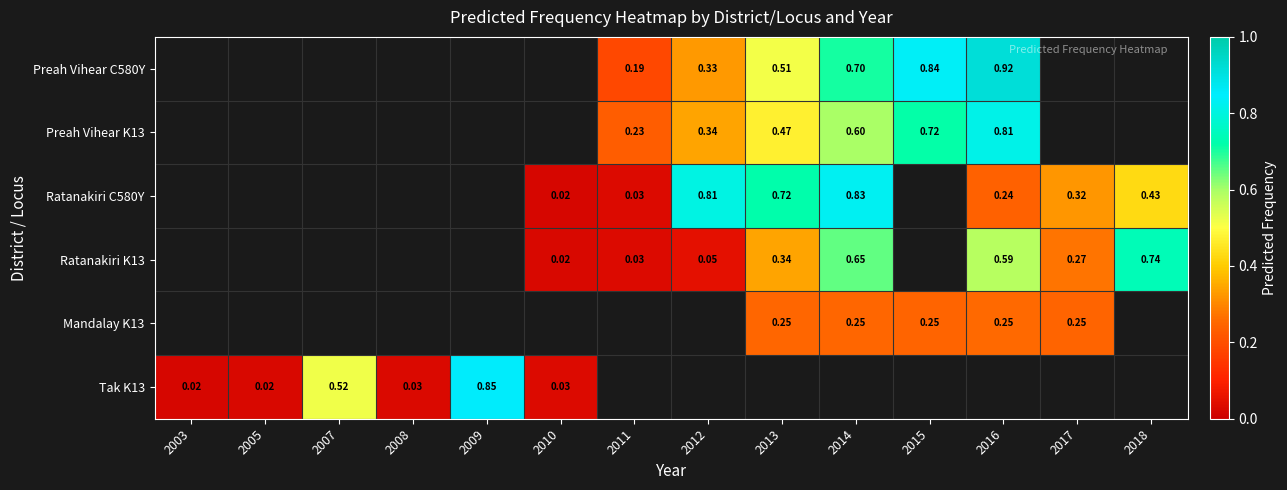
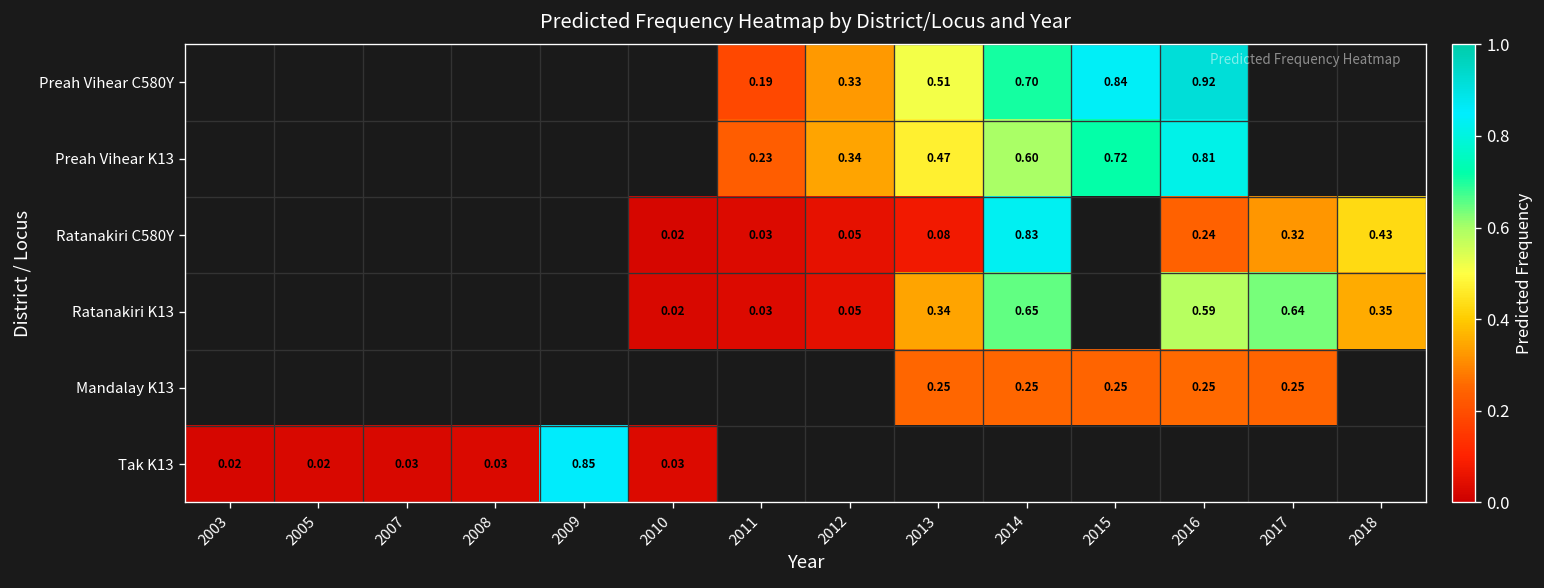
  {
    "Preah Vihear C580Y": {
      "2011": 0.19,
      "2012": 0.33,
      "2013": 0.51,
      "2014": 0.70,
      "2015": 0.84,
      "2016": 0.92
    },
    "Preah Vihear K13": {
      "2011": 0.23,
      "2012": 0.34,
      "2013": 0.47,
      "2014": 0.60,
      "2015": 0.72,
      "2016": 0.81
    },
    "Ratanakiri C580Y": {
      "2010": 0.02,
      "2011": 0.03,
-     "2012": 0.81,
-     "2013": 0.72,
+     "2012": 0.05,
+     "2013": 0.08,
      "2014": 0.83,
      "2016": 0.24,
      "2017": 0.32,
      "2018": 0.43
    },
    "Ratanakiri K13": {
      "2010": 0.02,
      "2011": 0.03,
      "2012": 0.05,
      "2013": 0.34,
      "2014": 0.65,
      "2016": 0.59,
-     "2017": 0.27,
-     "2018": 0.74
+     "2017": 0.64,
+     "2018": 0.35
    },
    "Mandalay K13": {
      "2013": 0.25,
      "2014": 0.25,
      "2015": 0.25,
      "2016": 0.25,
      "2017": 0.25
    },
    "Tak K13": {
      "2003": 0.02,
      "2005": 0.02,
-     "2007": 0.52,
+     "2007": 0.03,
      "2008": 0.03,
      "2009": 0.85,
      "2010": 0.03
    }
  }
